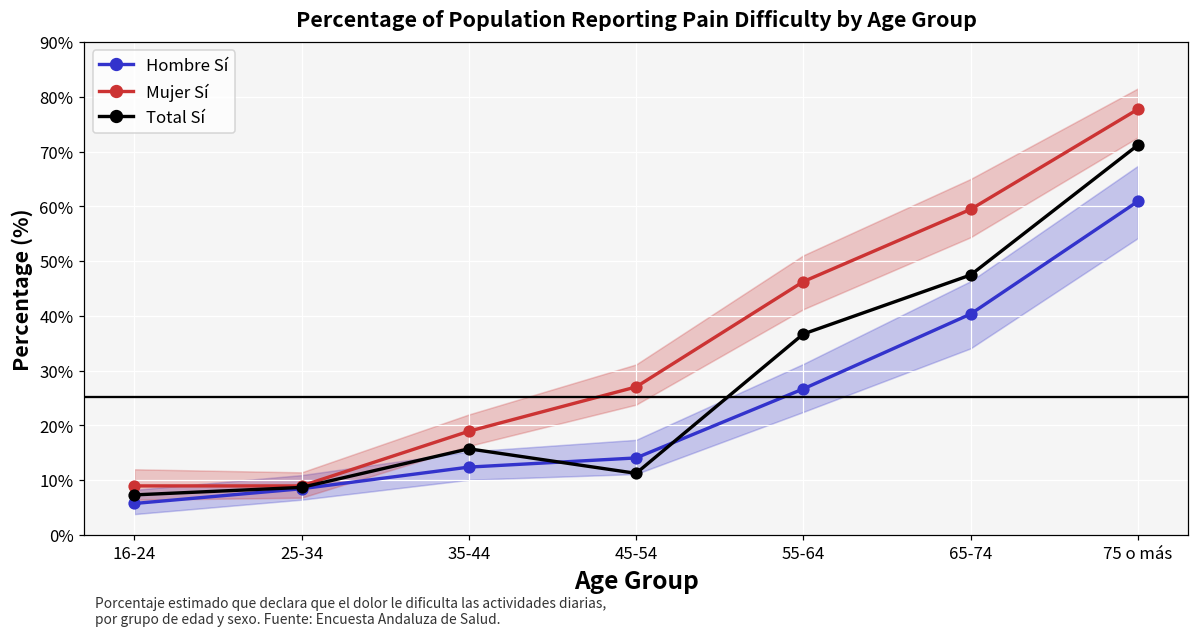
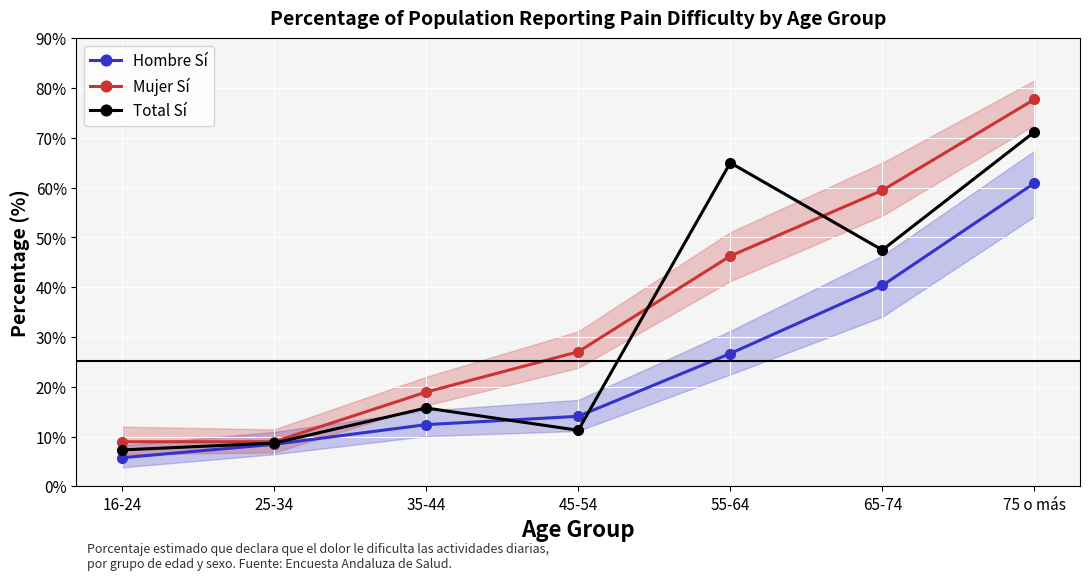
  {
    "Total Sí": {
      "16-24": "7%",
      "45-54": "11%",
-     "55-64": "37%",
+     "55-64": "65%",
      "65-74": "47%",
      "75 o más": "71%"
    }
  }
